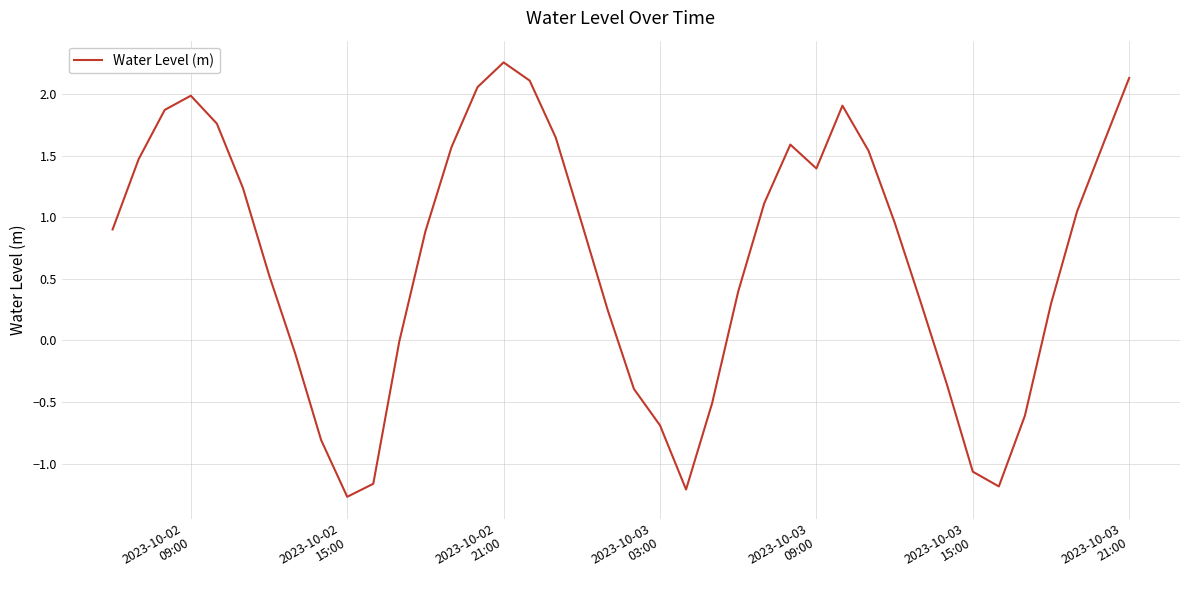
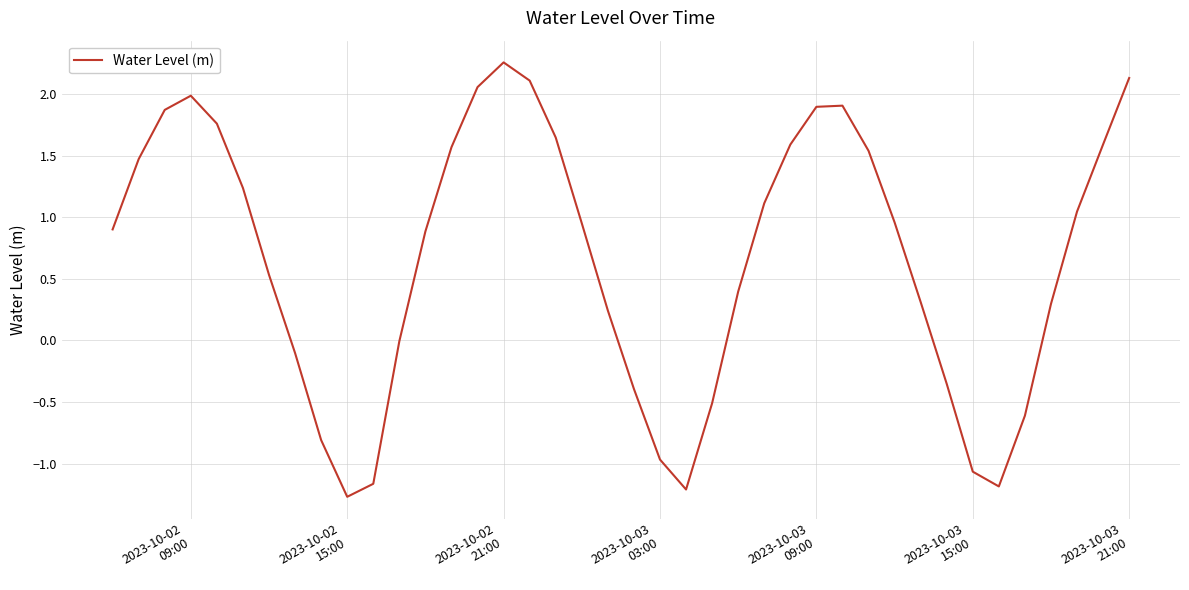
  {
    "2023-10-02 09:00": 1.99,
    "2023-10-02 15:00": -1.27,
    "2023-10-02 21:00": 2.26,
-   "2023-10-03 03:00": -0.69,
-   "2023-10-03 09:00": 1.40,
+   "2023-10-03 03:00": -0.97,
+   "2023-10-03 09:00": 1.90,
    "2023-10-03 15:00": -1.07,
    "2023-10-03 21:00": 2.13
  }
